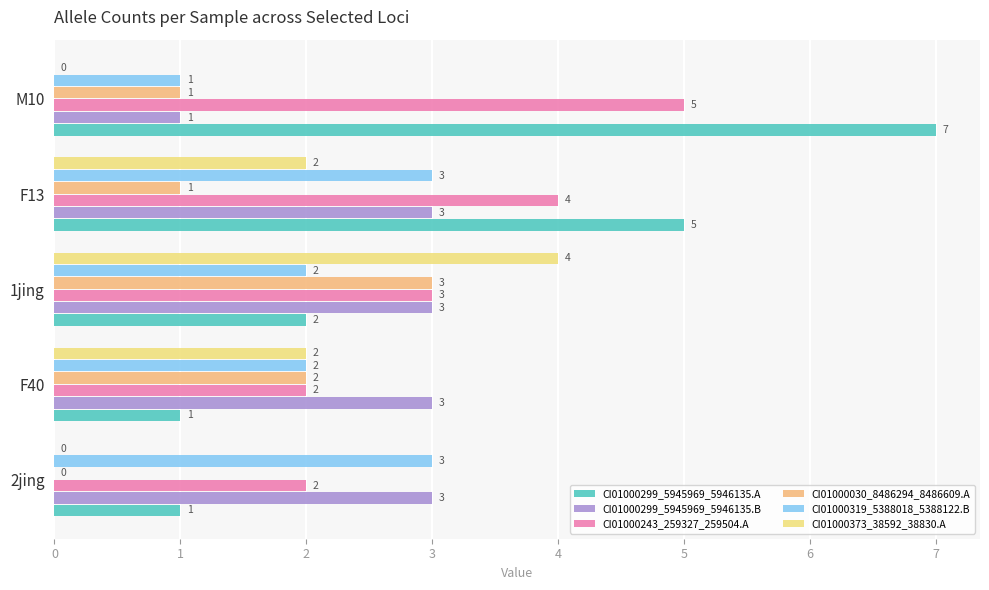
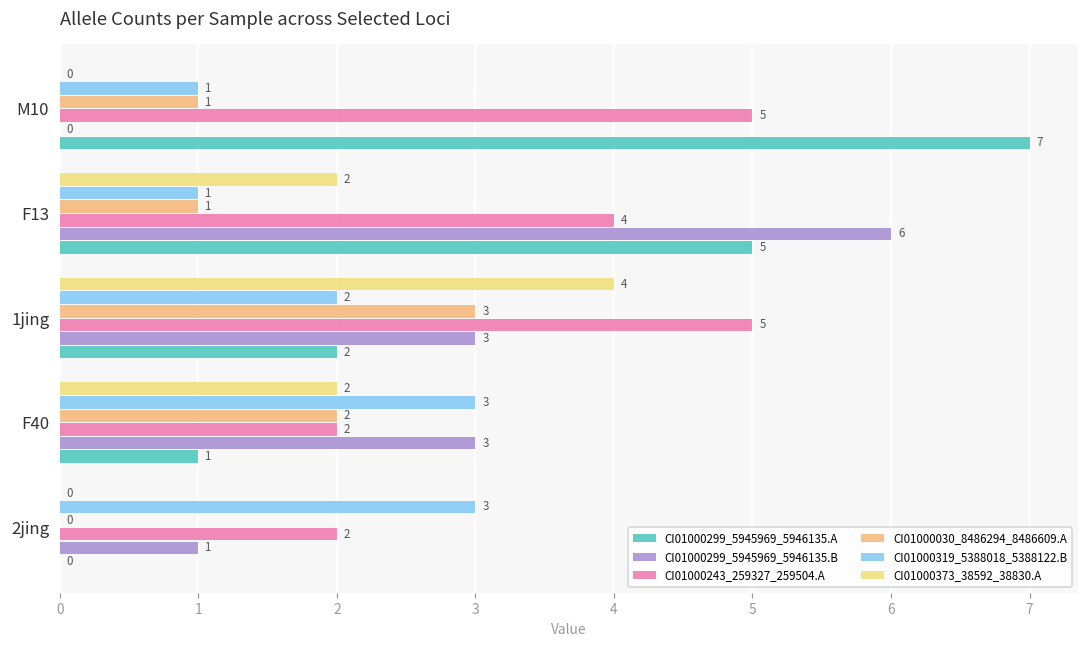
  {
    "CI01000299_5945969_5946135.A": {
      "M10": 7,
      "F13": 5,
      "1jing": 2,
      "F40": 1,
-     "2jing": 1
+     "2jing": 0
    },
    "CI01000299_5945969_5946135.B": {
-     "M10": 1,
-     "F13": 3,
+     "M10": 0,
+     "F13": 6,
      "1jing": 3,
      "F40": 3,
-     "2jing": 3
+     "2jing": 1
    },
    "CI01000243_259327_259504.A": {
      "M10": 5,
      "F13": 4,
-     "1jing": 3,
+     "1jing": 5,
      "F40": 2,
      "2jing": 2
    },
    "CI01000319_5388018_5388122.B": {
      "M10": 1,
-     "F13": 3,
+     "F13": 1,
      "1jing": 2,
-     "F40": 2,
+     "F40": 3,
      "2jing": 3
    }
  }
